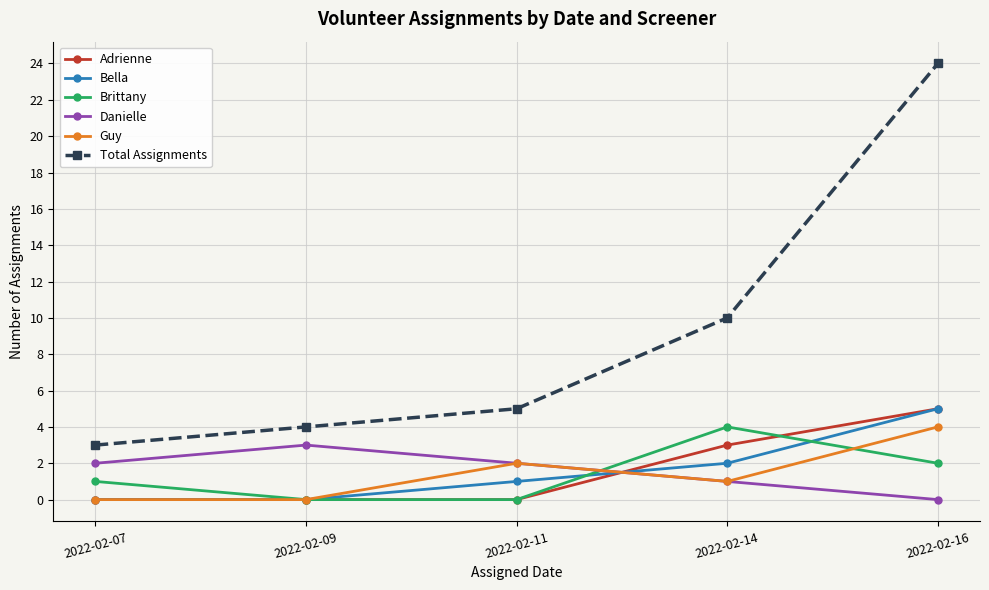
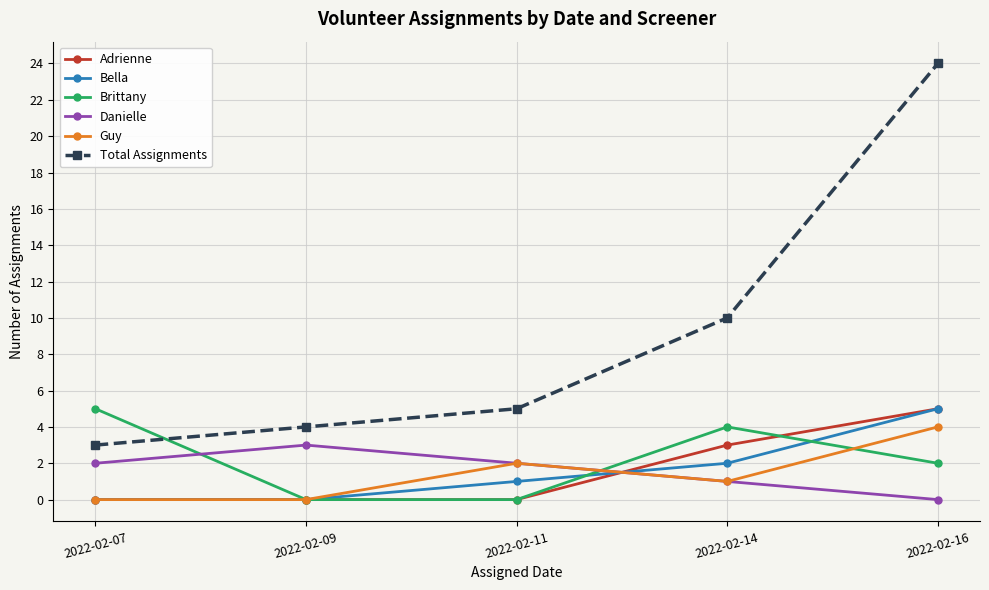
  {
    "Adrienne": {
      "2022-02-14": 3
    },
    "Bella": {
      "2022-02-11": 1,
      "2022-02-14": 2
    },
    "Brittany": {
-     "2022-02-07": 1,
+     "2022-02-07": 5,
      "2022-02-14": 4,
      "2022-02-16": 2
    },
    "Danielle": {
      "2022-02-07": 2,
      "2022-02-09": 3,
      "2022-02-16": 0
    },
    "Guy": {
      "2022-02-16": 4
    },
    "Total Assignments": {
      "2022-02-07": 3,
      "2022-02-09": 4,
      "2022-02-11": 5,
      "2022-02-14": 10,
      "2022-02-16": 24
    }
  }
